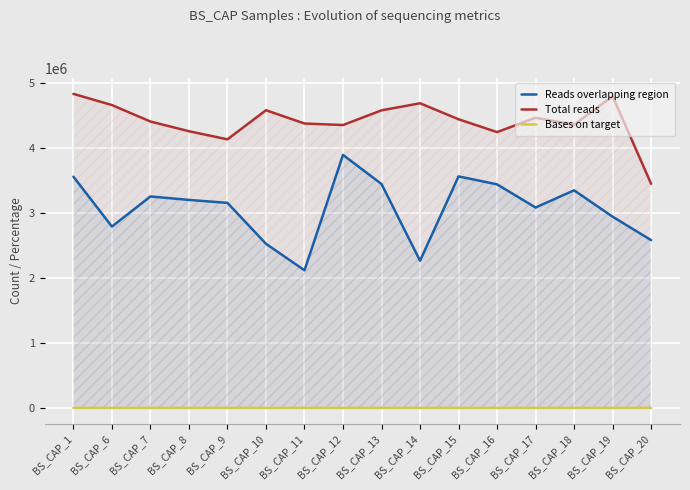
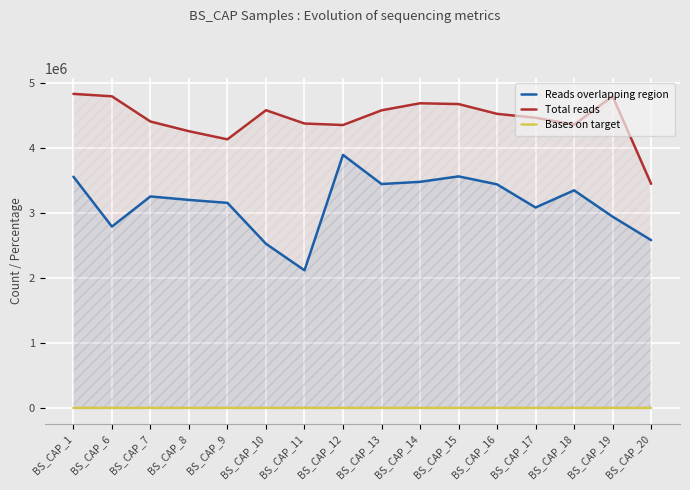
  {
    "Reads overlapping region": {
      "BS_CAP_1": 3600000,
      "BS_CAP_6": 2800000,
      "BS_CAP_7": 3300000,
      "BS_CAP_8": 3200000,
      "BS_CAP_9": 3200000,
      "BS_CAP_10": 2500000,
      "BS_CAP_11": 2100000,
      "BS_CAP_12": 3900000,
      "BS_CAP_13": 3400000,
-     "BS_CAP_14": 2300000,
+     "BS_CAP_14": 3500000,
      "BS_CAP_15": 3600000,
      "BS_CAP_16": 3400000,
      "BS_CAP_17": 3100000,
      "BS_CAP_18": 3300000,
      "BS_CAP_19": 2900000,
      "BS_CAP_20": 2600000
    },
    "Total reads": {
      "BS_CAP_1": 4800000,
-     "BS_CAP_6": 4700000,
+     "BS_CAP_6": 4800000,
      "BS_CAP_7": 4400000,
      "BS_CAP_8": 4300000,
      "BS_CAP_9": 4100000,
      "BS_CAP_10": 4600000,
      "BS_CAP_11": 4400000,
      "BS_CAP_12": 4400000,
      "BS_CAP_13": 4600000,
      "BS_CAP_14": 4700000,
-     "BS_CAP_15": 4400000,
-     "BS_CAP_16": 4200000,
+     "BS_CAP_15": 4700000,
+     "BS_CAP_16": 4500000,
      "BS_CAP_20": 3400000
    },
    "Bases on target": {
      "BS_CAP_1": 0,
      "BS_CAP_6": 0,
      "BS_CAP_7": 0,
      "BS_CAP_8": 0,
      "BS_CAP_9": 0,
      "BS_CAP_10": 0,
      "BS_CAP_11": 0,
      "BS_CAP_12": 0,
      "BS_CAP_13": 0,
      "BS_CAP_14": 0,
      "BS_CAP_15": 0,
      "BS_CAP_16": 0,
      "BS_CAP_17": 0,
      "BS_CAP_18": 0,
      "BS_CAP_19": 0,
      "BS_CAP_20": 0
    }
  }
